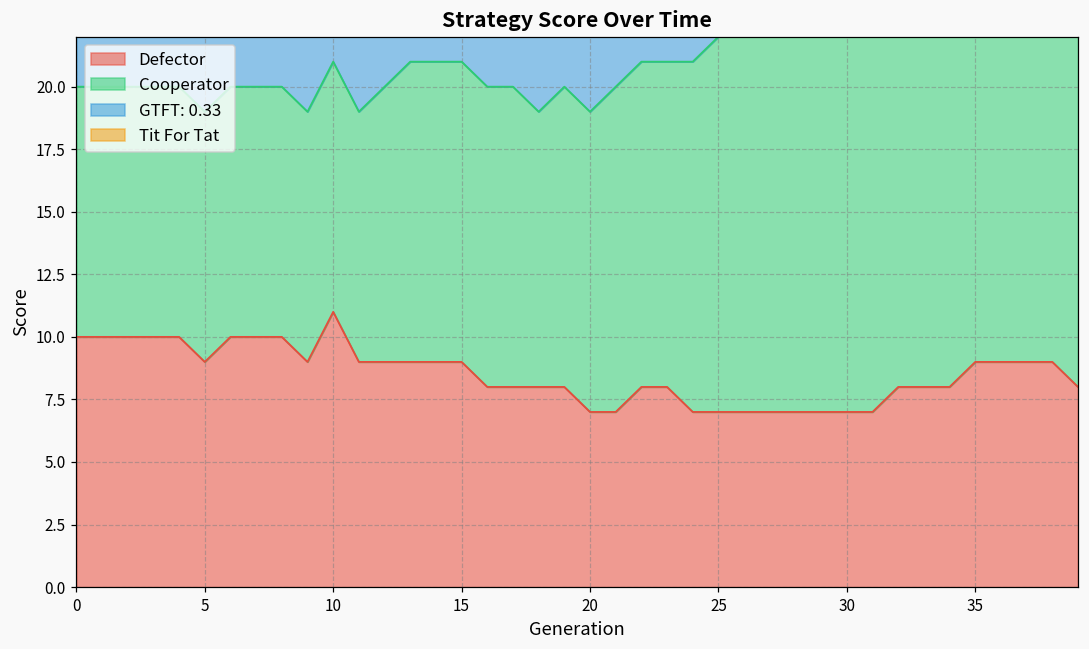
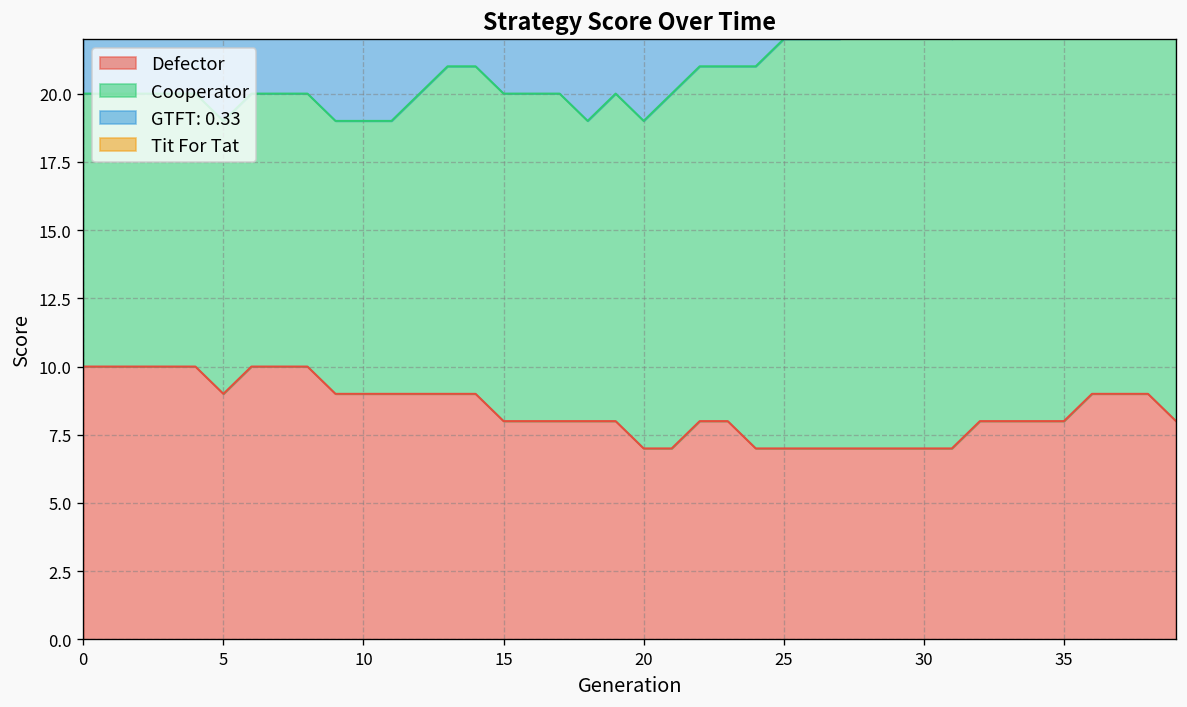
  {
    "Defector": {
      "0": 10,
      "5": 9,
-     "10": 11,
-     "15": 9,
+     "10": 9,
+     "15": 8,
      "20": 7,
      "25": 7,
      "30": 7,
-     "35": 9
+     "35": 8
    },
    "Cooperator": {
      "0": 20,
      "20": 19,
      "25": 22
    }
  }
